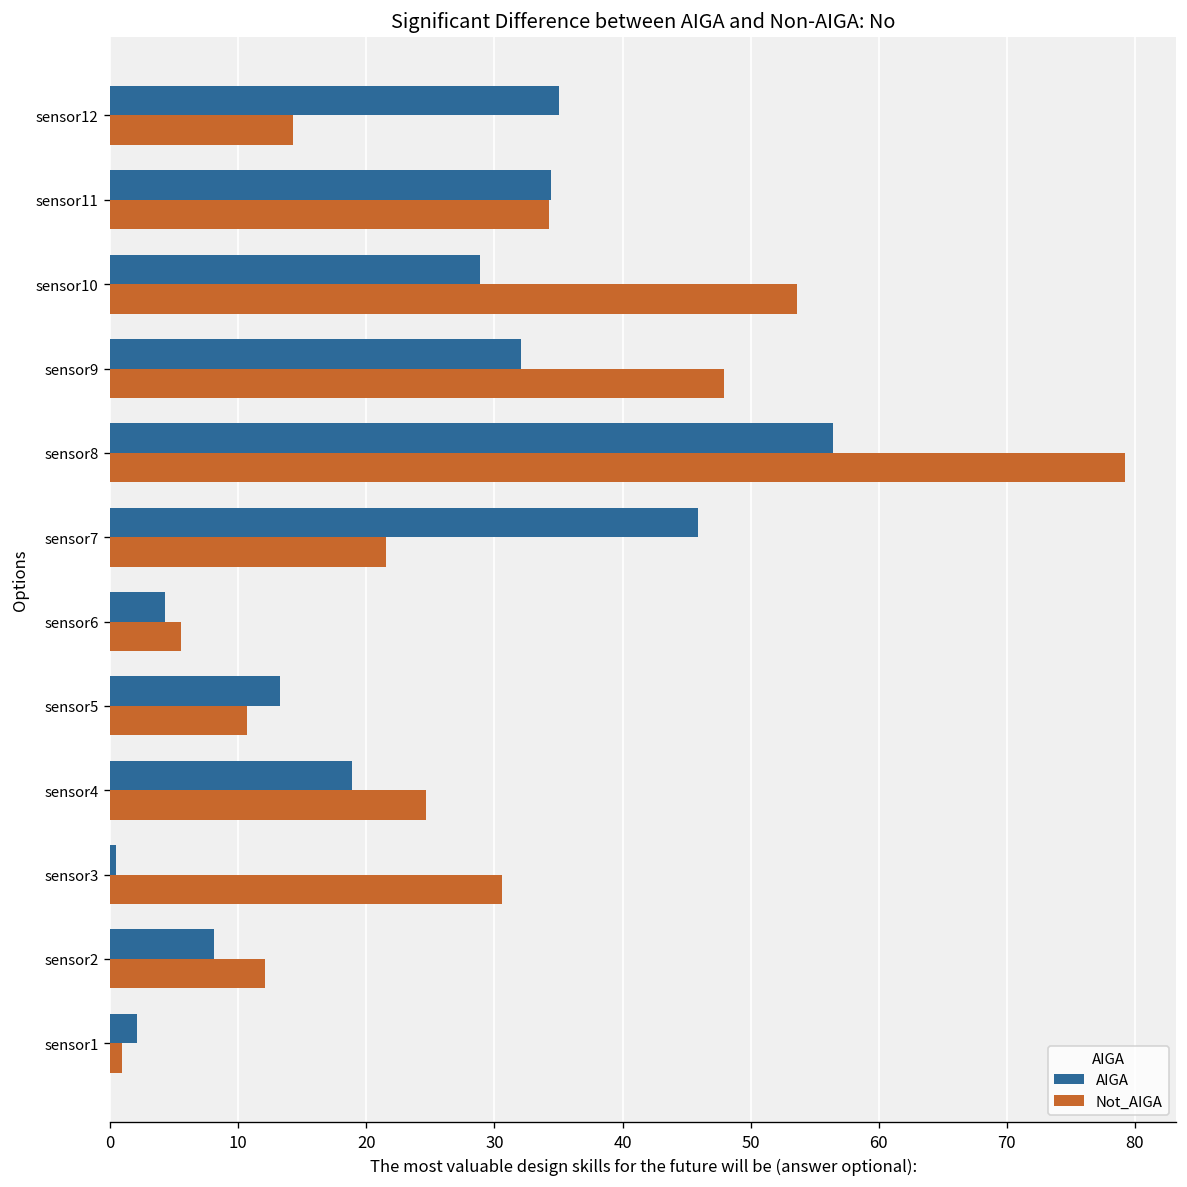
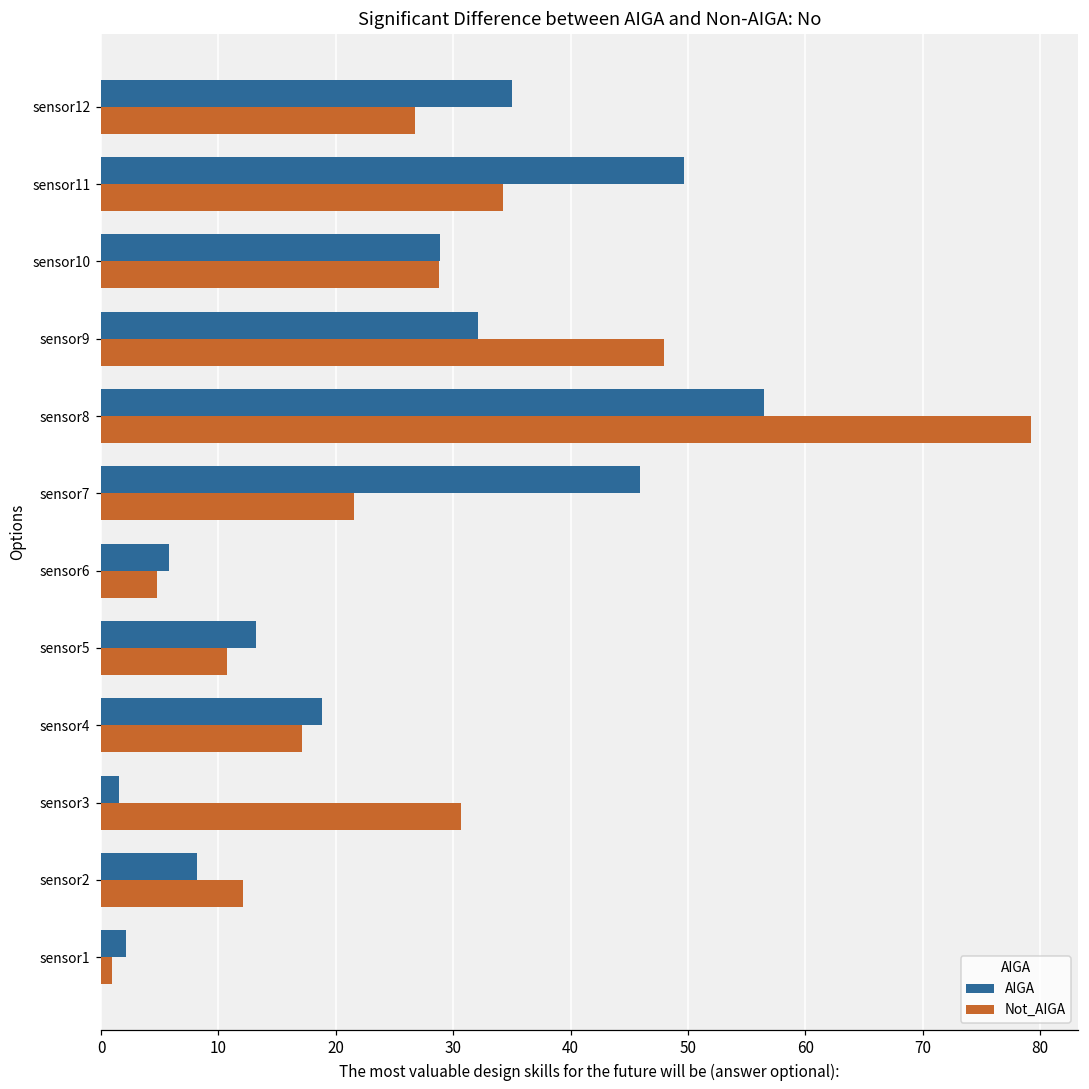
  {
    "AIGA": {
      "sensor12": 35.0,
-     "sensor11": 34.4,
+     "sensor11": 49.7,
      "sensor10": 28.9,
      "sensor9": 32.1,
      "sensor8": 56.5,
      "sensor7": 45.9,
-     "sensor6": 4.2,
+     "sensor6": 5.8,
      "sensor5": 13.2,
      "sensor4": 18.8,
-     "sensor3": 0.5,
+     "sensor3": 1.5,
      "sensor2": 8.1,
      "sensor1": 2.1
    },
    "Not_AIGA": {
-     "sensor12": 14.3,
+     "sensor12": 26.7,
      "sensor11": 34.2,
-     "sensor10": 53.6,
+     "sensor10": 28.8,
      "sensor9": 48.0,
      "sensor8": 79.3,
      "sensor7": 21.5,
-     "sensor6": 5.5,
+     "sensor6": 4.8,
      "sensor5": 10.7,
-     "sensor4": 24.7,
+     "sensor4": 17.1,
      "sensor3": 30.6,
      "sensor2": 12.1,
      "sensor1": 0.9
    }
  }
